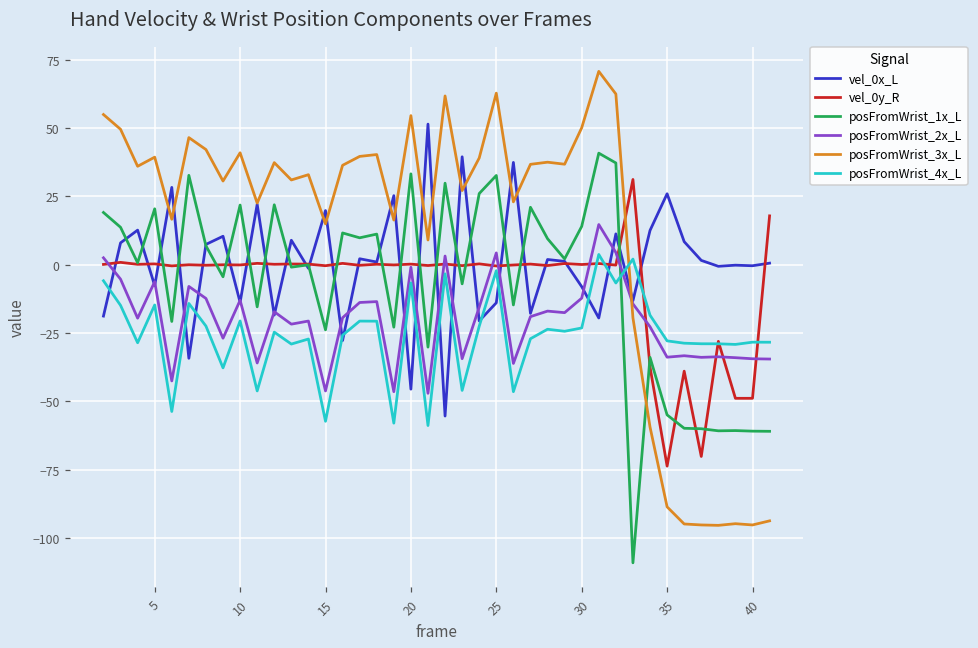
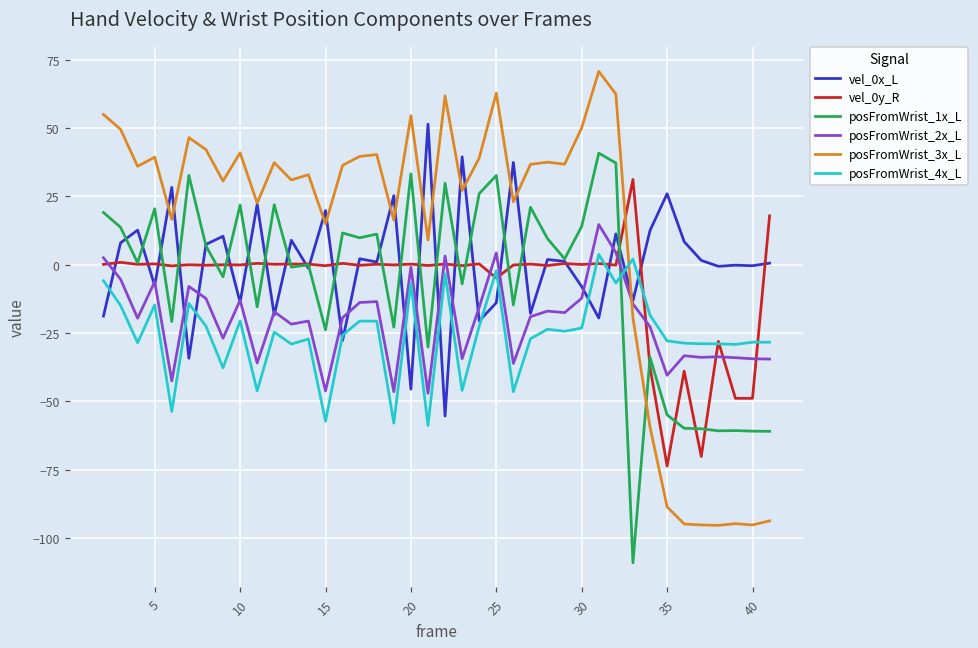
  {
    "vel_0x_L": {
      "5": -8,
      "15": 20,
      "20": -46,
      "25": -14,
      "30": -8,
      "35": 26,
      "40": 0
    },
    "vel_0y_R": {
      "5": 0,
      "10": 0,
      "15": 0,
      "20": 0,
-     "25": 0,
+     "25": -5,
      "30": 0,
      "35": -74,
      "40": -49
    },
    "posFromWrist_1x_L": {
      "5": 20,
      "10": 22,
      "15": -24,
      "20": 33,
      "25": 33,
      "30": 14,
      "35": -55,
      "40": -61
    },
    "posFromWrist_2x_L": {
      "5": -6,
      "15": -46,
      "20": -1,
      "25": 4,
      "30": -12,
-     "35": -34,
+     "35": -40,
      "40": -34
    },
    "posFromWrist_3x_L": {
      "5": 39,
      "10": 41,
      "15": 15,
      "20": 55,
      "25": 63,
      "30": 50,
      "35": -89,
      "40": -95
    },
    "posFromWrist_4x_L": {
      "5": -15,
      "10": -21,
      "15": -57,
      "20": -7,
      "25": -2,
      "30": -23,
      "35": -28,
      "40": -28
    }
  }
